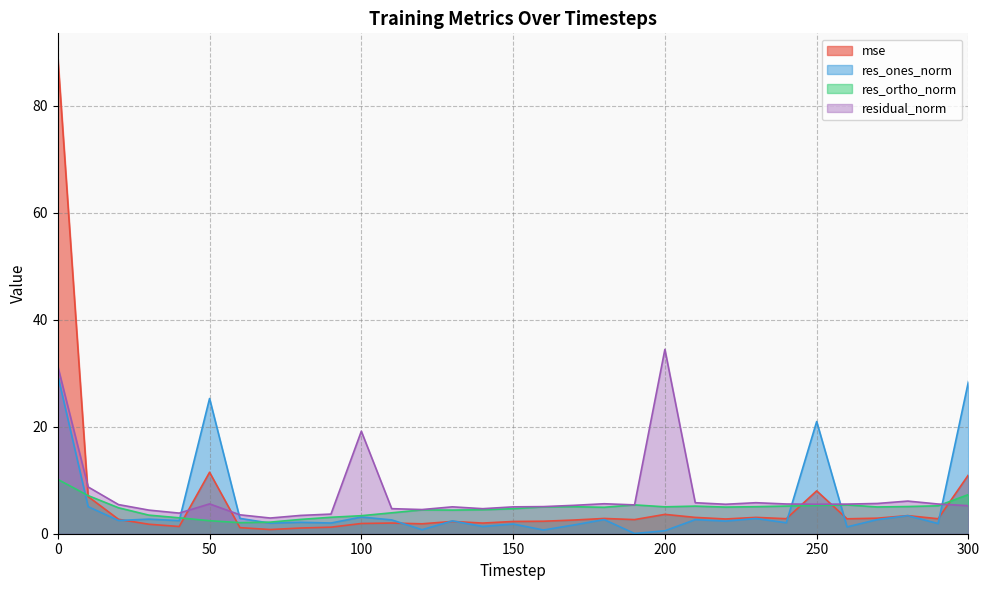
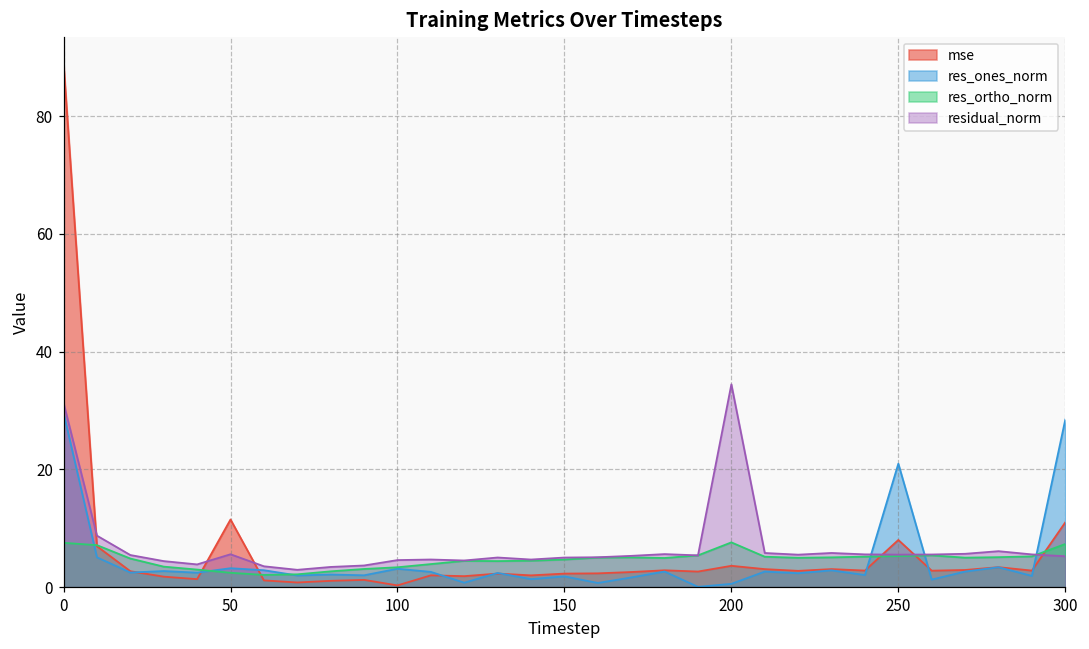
  {
    "mse": {
      "0": 89,
      "50": 11,
-     "100": 2,
+     "100": 0,
      "200": 4,
      "250": 8,
      "300": 11
    },
    "res_ones_norm": {
      "0": 30,
-     "50": 25,
+     "50": 3,
      "200": 1,
      "250": 21,
      "300": 28
    },
    "res_ortho_norm": {
-     "0": 10,
+     "0": 8,
      "50": 2,
-     "200": 5,
+     "200": 8,
      "300": 7
    },
    "residual_norm": {
      "0": 31,
      "50": 6,
-     "100": 19,
+     "100": 5,
      "200": 34,
      "300": 5
    }
  }
